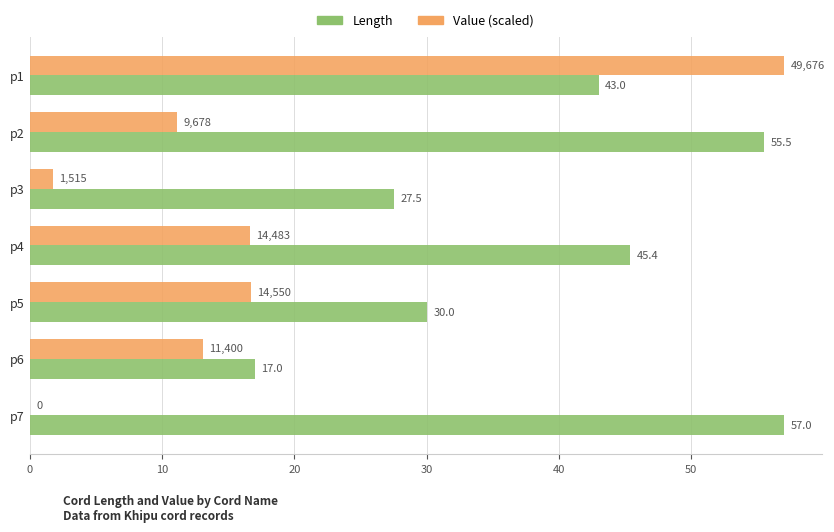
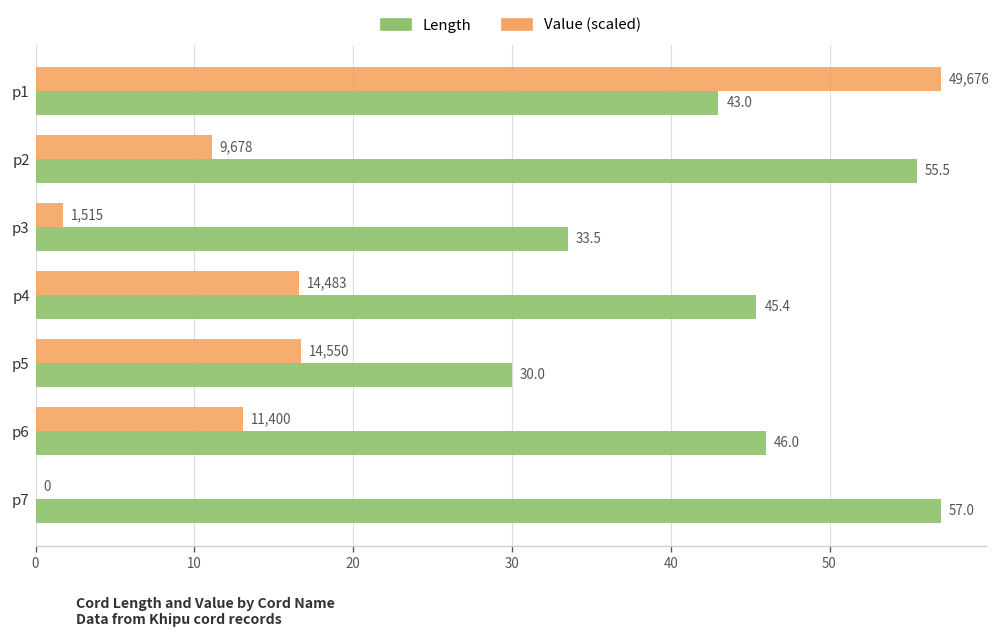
  {
    "Length": {
      "p1": 43.0,
      "p2": 55.5,
-     "p3": 27.5,
+     "p3": 33.5,
      "p4": 45.4,
      "p5": 30.0,
-     "p6": 17.0,
+     "p6": 46.0,
      "p7": 57.0
    },
    "Value (scaled)": {
      "p7": 0
    }
  }
